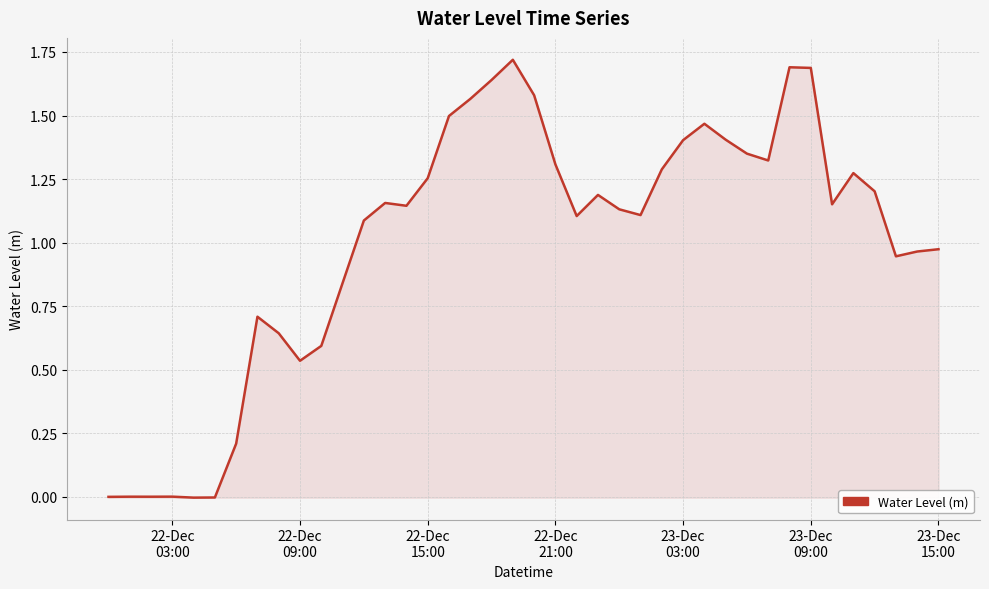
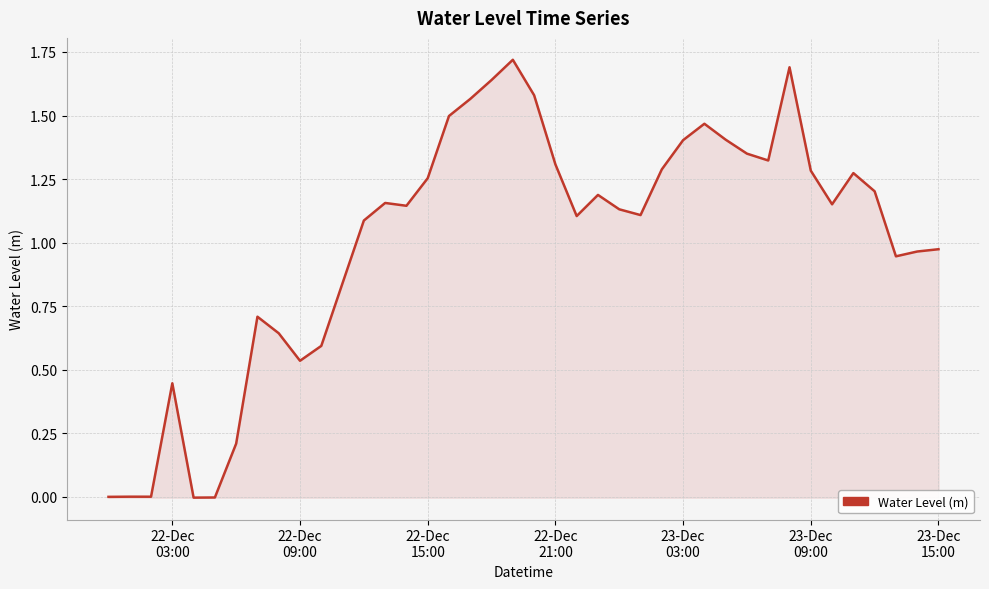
  {
-   "22-Dec 03:00": 0.00,
+   "22-Dec 03:00": 0.45,
    "22-Dec 09:00": 0.54,
    "22-Dec 15:00": 1.25,
    "22-Dec 21:00": 1.31,
    "23-Dec 03:00": 1.40,
-   "23-Dec 09:00": 1.69,
+   "23-Dec 09:00": 1.28,
    "23-Dec 15:00": 0.97
  }
